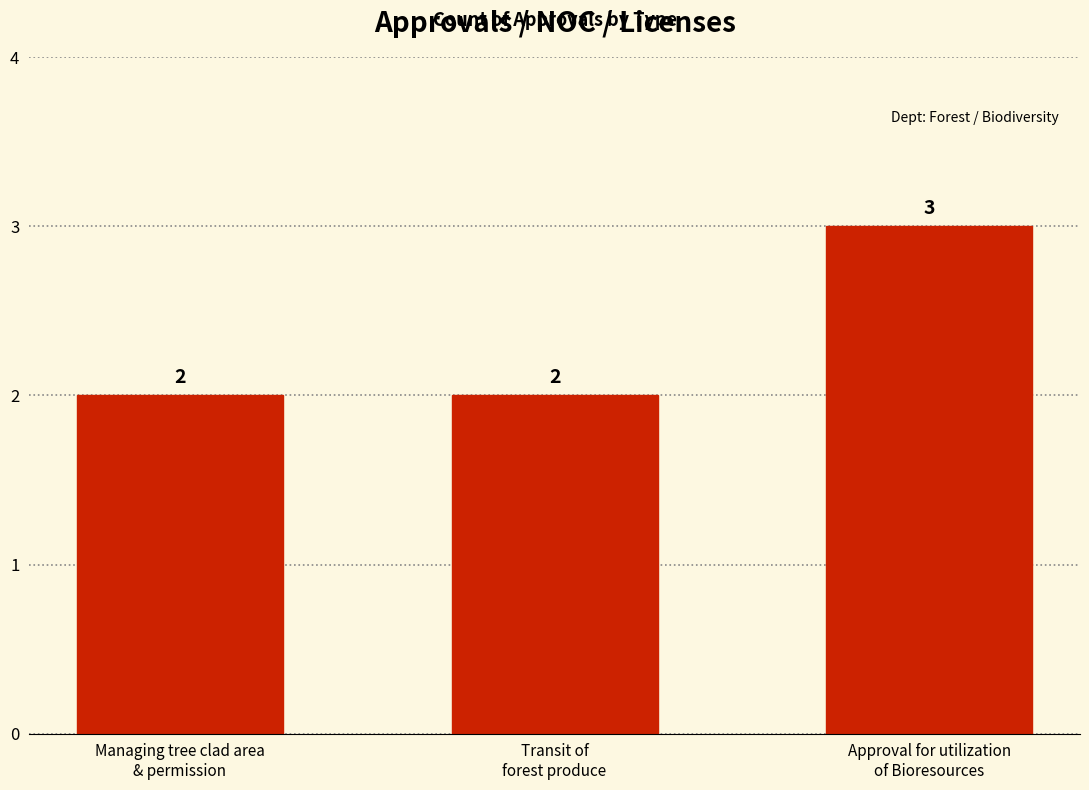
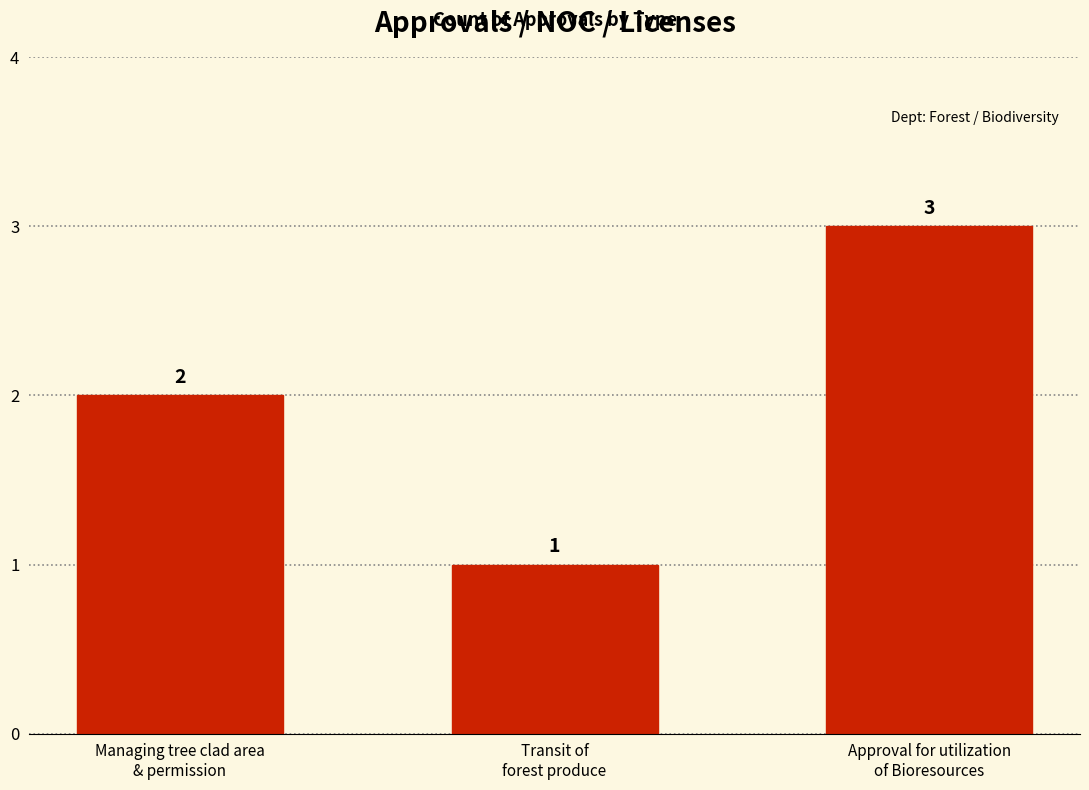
  {
    "Managing tree clad area & permission": 2,
-   "Transit of forest produce": 2,
+   "Transit of forest produce": 1,
    "Approval for utilization of Bioresources": 3
  }
